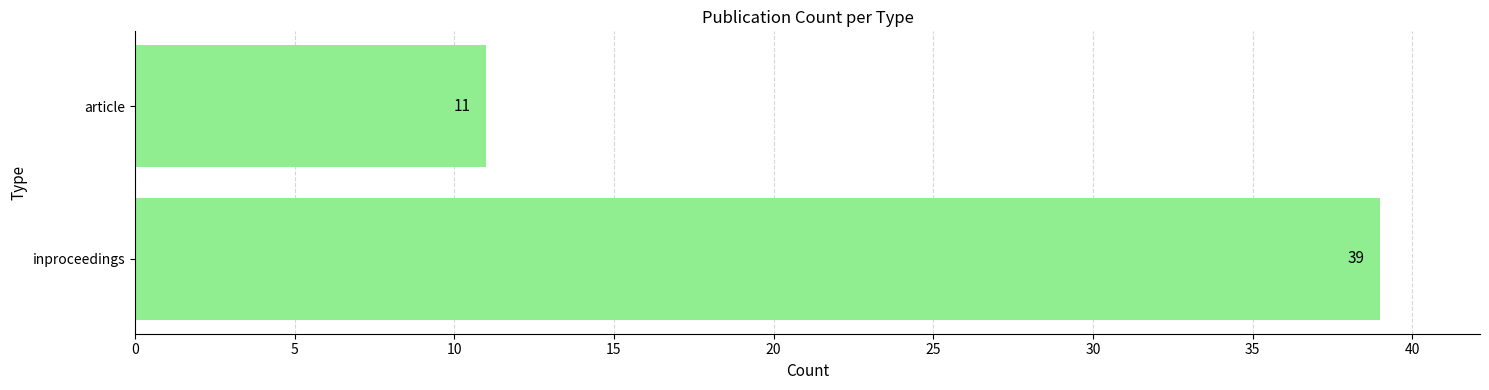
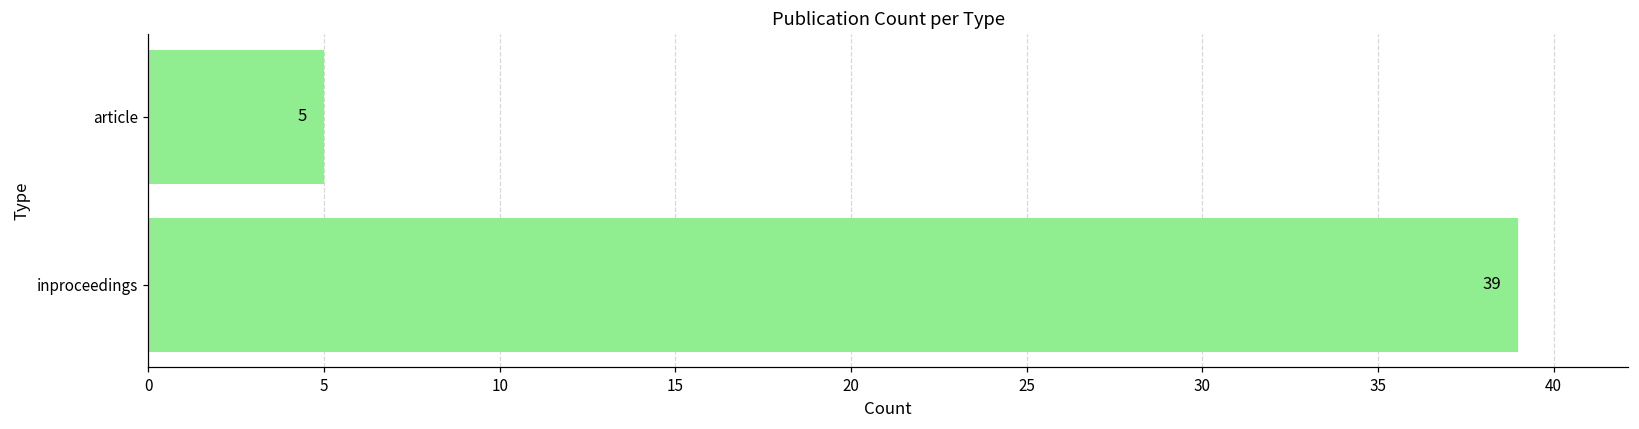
  {
-   "article": 11,
+   "article": 5,
    "inproceedings": 39
  }
